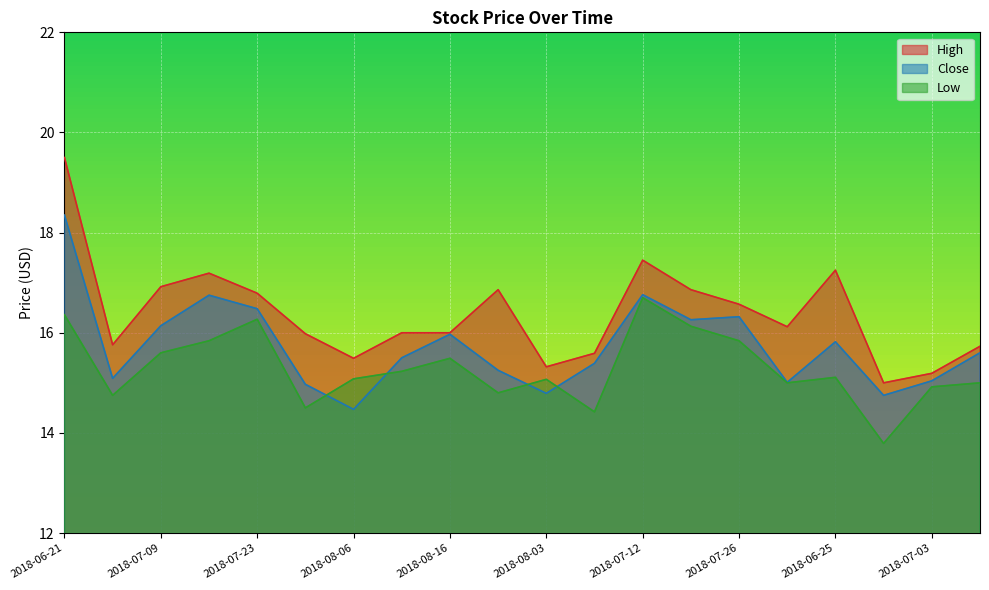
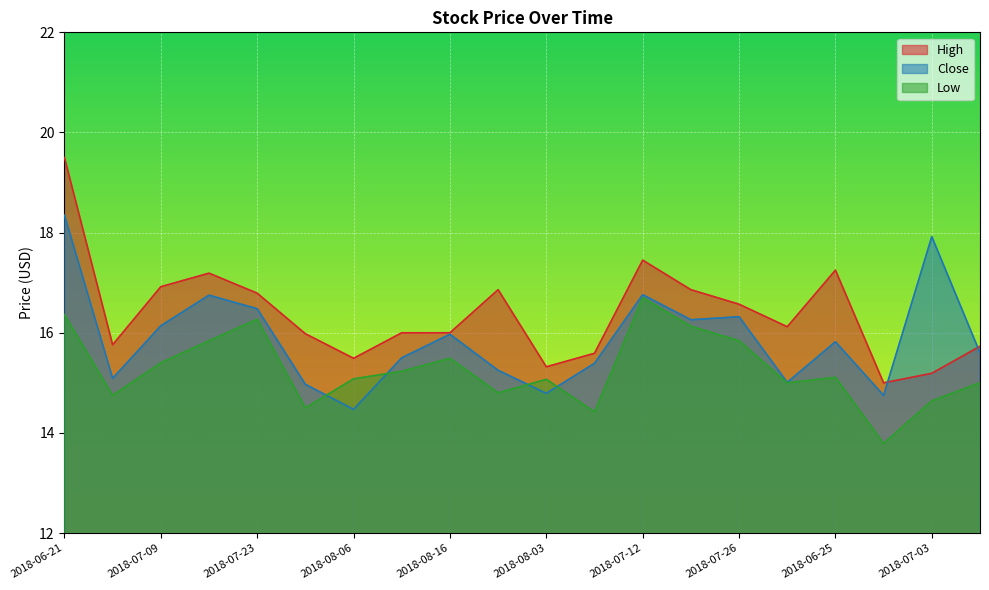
  {
    "High": {
      "2018-06-21": 19.5,
      "2018-07-09": 16.9,
      "2018-07-23": 16.8,
      "2018-08-06": 15.5,
      "2018-08-03": 15.3,
      "2018-07-12": 17.5,
      "2018-07-26": 16.6,
      "2018-06-25": 17.3,
      "2018-07-03": 15.2
    },
    "Close": {
      "2018-06-21": 18.4,
      "2018-07-09": 16.1,
      "2018-07-23": 16.5,
      "2018-08-06": 14.5,
      "2018-08-03": 14.8,
      "2018-07-12": 16.8,
      "2018-07-26": 16.3,
      "2018-06-25": 15.8,
-     "2018-07-03": 15.0
+     "2018-07-03": 17.9
    },
    "Low": {
      "2018-06-21": 16.4,
-     "2018-07-09": 15.6,
+     "2018-07-09": 15.4,
      "2018-07-23": 16.3,
      "2018-08-06": 15.1,
      "2018-08-16": 15.5,
      "2018-08-03": 15.1,
      "2018-07-12": 16.7,
      "2018-07-26": 15.8,
      "2018-06-25": 15.1,
-     "2018-07-03": 14.9
+     "2018-07-03": 14.6
    }
  }
